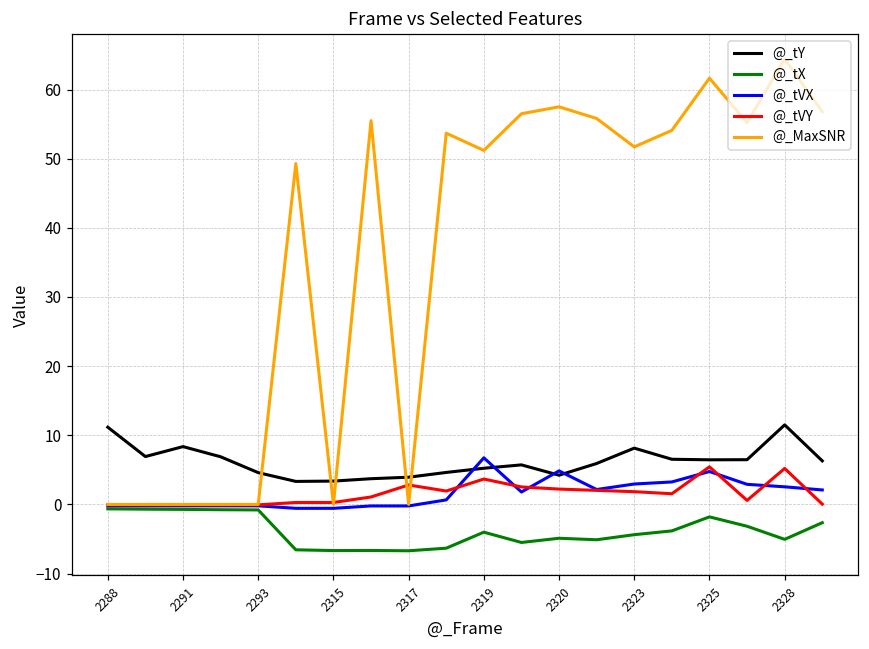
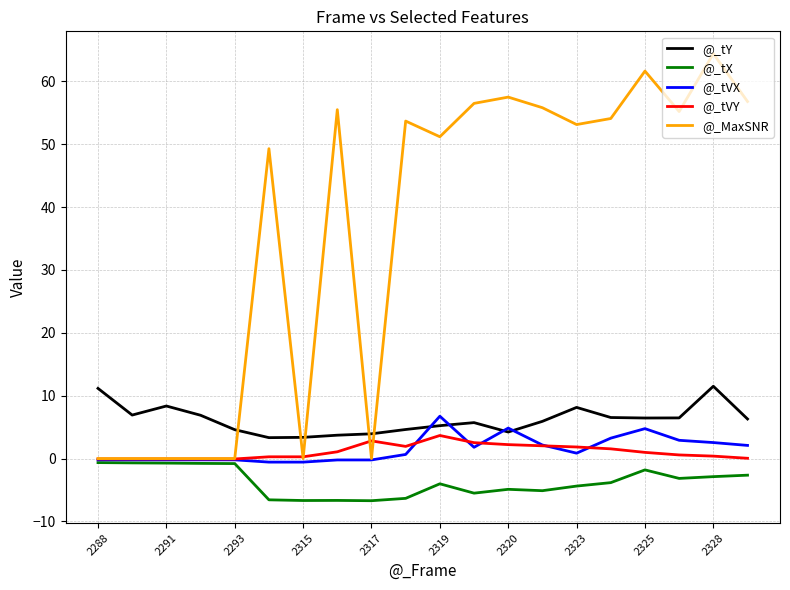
  {
    "@_tY": {
      "2288": 11,
      "2291": 8,
      "2293": 5,
      "2315": 3,
      "2317": 4,
      "2319": 5,
      "2320": 4,
      "2323": 8,
      "2325": 6,
      "2328": 12
    },
    "@_tX": {
      "2288": -1,
      "2291": -1,
      "2293": -1,
      "2315": -7,
      "2317": -7,
      "2319": -4,
      "2320": -5,
      "2323": -4,
      "2325": -2,
-     "2328": -5
+     "2328": -3
    },
    "@_tVX": {
      "2315": -1,
      "2319": 7,
      "2320": 5,
-     "2323": 3,
+     "2323": 1,
      "2325": 5,
      "2328": 3
    },
    "@_tVY": {
      "2317": 3,
      "2319": 4,
      "2320": 2,
      "2323": 2,
-     "2325": 5,
-     "2328": 5
+     "2325": 1,
+     "2328": 0
    },
    "@_MaxSNR": {
      "2319": 51,
      "2320": 58,
-     "2323": 52,
+     "2323": 53,
      "2325": 62
    }
  }
